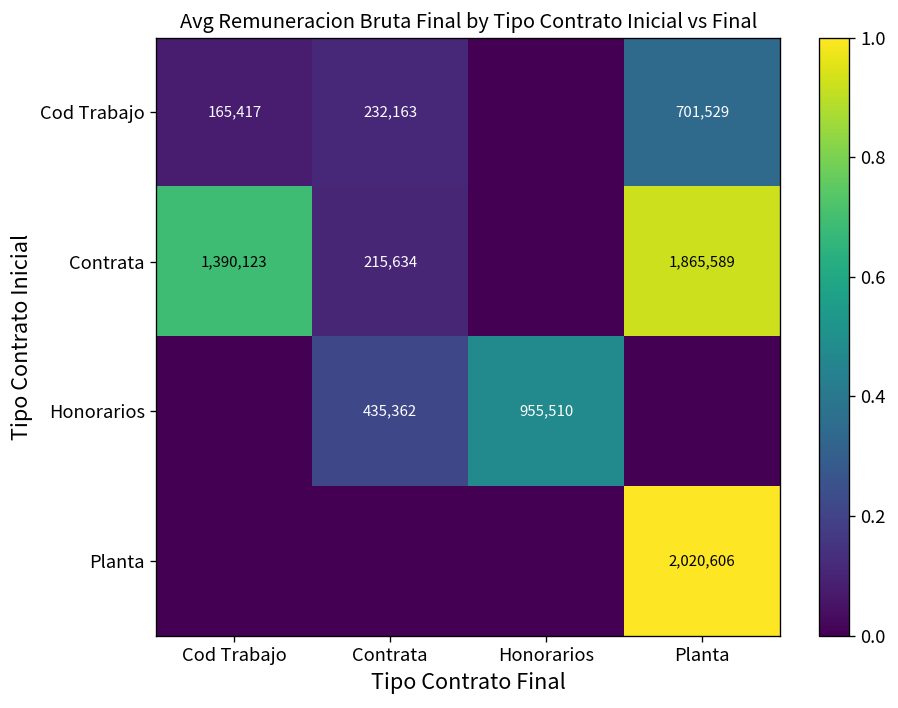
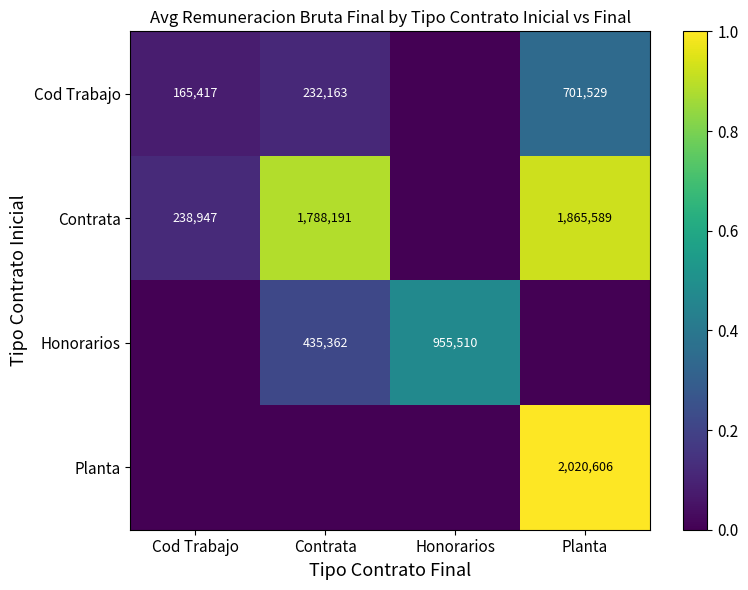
  {
    "Cod Trabajo": {
      "Cod Trabajo": "165,417",
      "Contrata": "232,163",
      "Planta": "701,529"
    },
    "Contrata": {
-     "Cod Trabajo": "1,390,123",
-     "Contrata": "215,634",
+     "Cod Trabajo": "238,947",
+     "Contrata": "1,788,191",
      "Planta": "1,865,589"
    },
    "Honorarios": {
      "Contrata": "435,362",
      "Honorarios": "955,510"
    },
    "Planta": {
      "Planta": "2,020,606"
    }
  }
